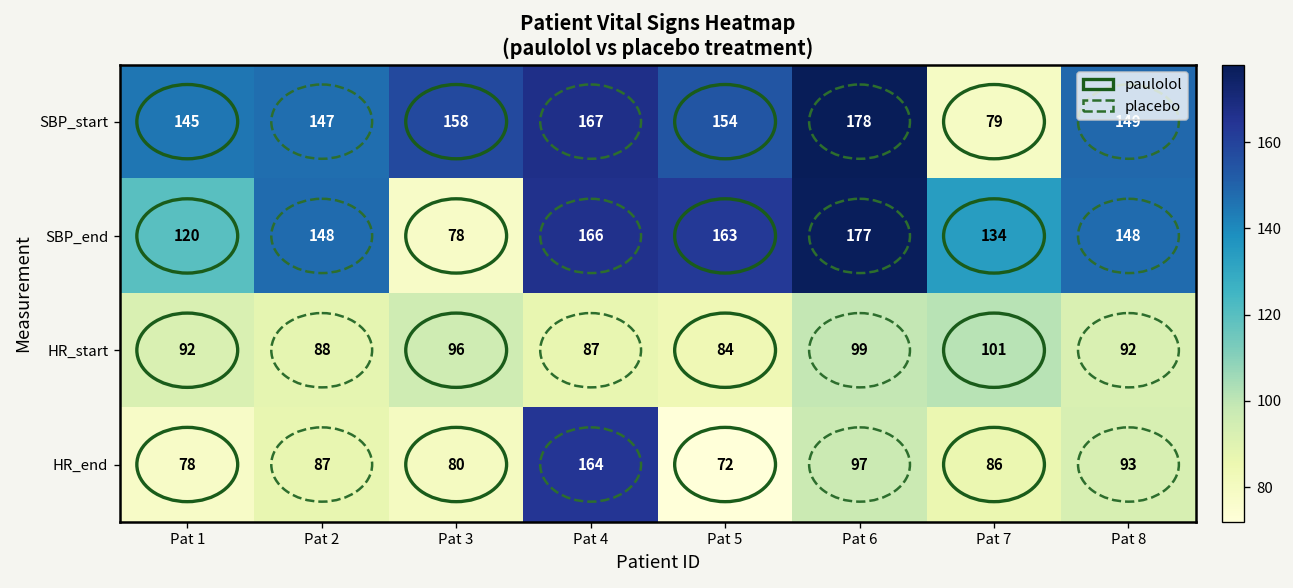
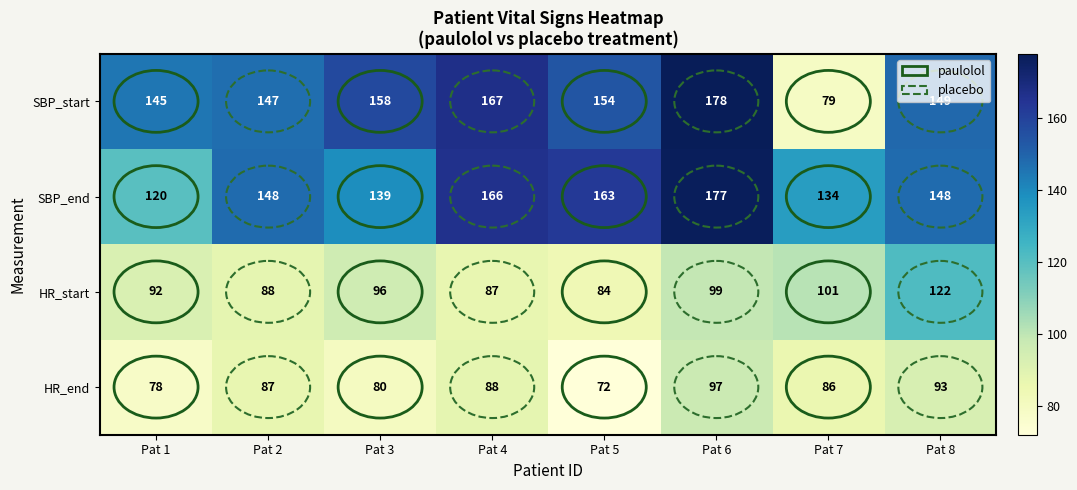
  {
    "SBP_start": {
      "Pat 1": 145,
      "Pat 2": 147,
      "Pat 3": 158,
      "Pat 4": 167,
      "Pat 5": 154,
      "Pat 6": 178,
      "Pat 7": 79
    },
    "SBP_end": {
      "Pat 1": 120,
      "Pat 2": 148,
-     "Pat 3": 78,
+     "Pat 3": 139,
      "Pat 4": 166,
      "Pat 5": 163,
      "Pat 6": 177,
      "Pat 7": 134,
      "Pat 8": 148
    },
    "HR_start": {
      "Pat 1": 92,
      "Pat 2": 88,
      "Pat 3": 96,
      "Pat 4": 87,
      "Pat 5": 84,
      "Pat 6": 99,
      "Pat 7": 101,
-     "Pat 8": 92
+     "Pat 8": 122
    },
    "HR_end": {
      "Pat 1": 78,
      "Pat 2": 87,
      "Pat 3": 80,
-     "Pat 4": 164,
+     "Pat 4": 88,
      "Pat 5": 72,
      "Pat 6": 97,
      "Pat 7": 86,
      "Pat 8": 93
    }
  }
